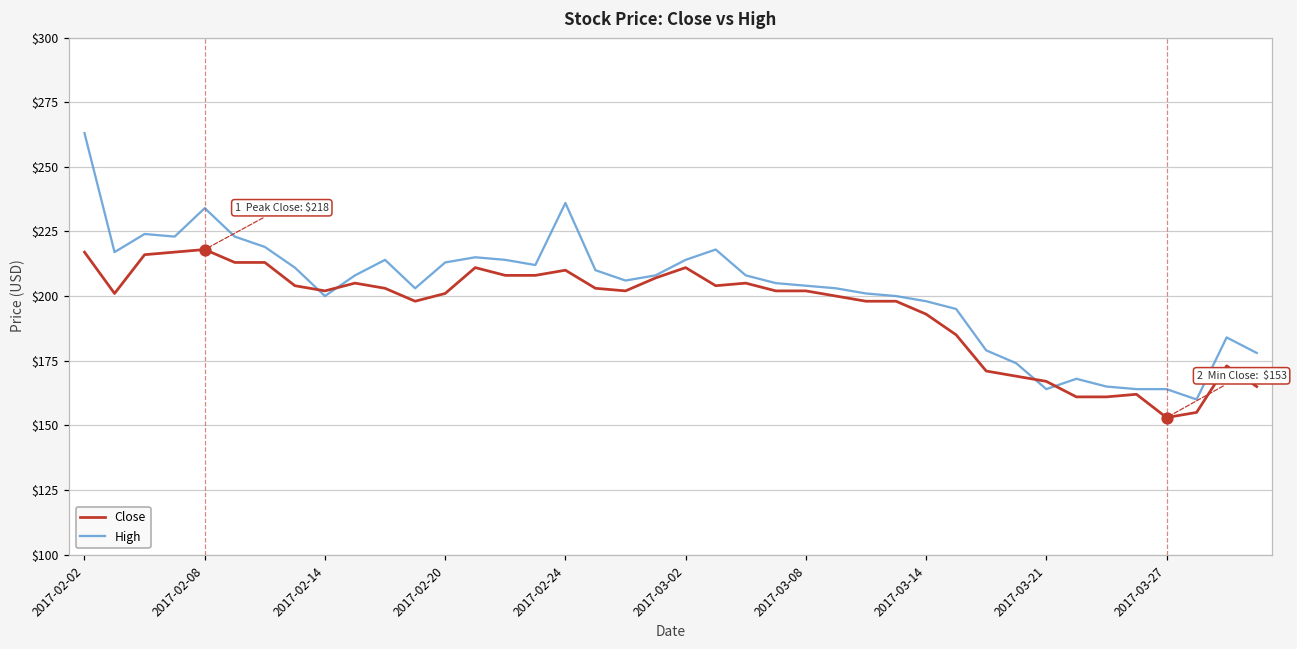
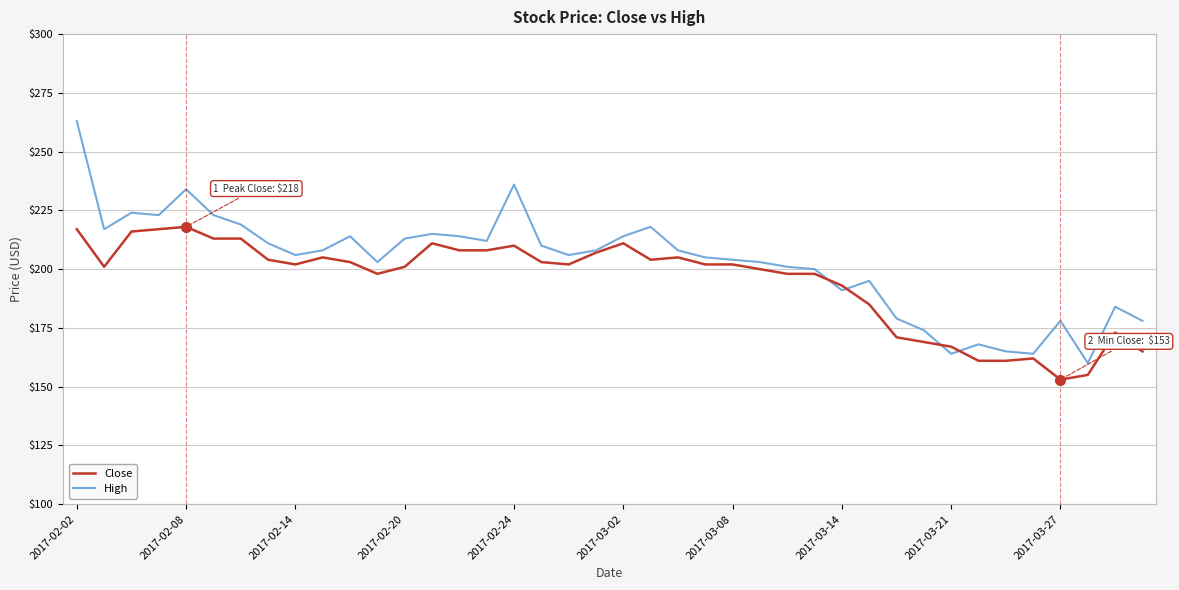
  {
    "High": {
      "2017-02-02": "$263",
      "2017-02-08": "$234",
-     "2017-02-14": "$200",
+     "2017-02-14": "$206",
      "2017-02-20": "$213",
      "2017-02-24": "$236",
      "2017-03-02": "$214",
      "2017-03-08": "$204",
-     "2017-03-14": "$198",
+     "2017-03-14": "$191",
      "2017-03-21": "$164",
-     "2017-03-27": "$164"
+     "2017-03-27": "$178"
    }
  }
